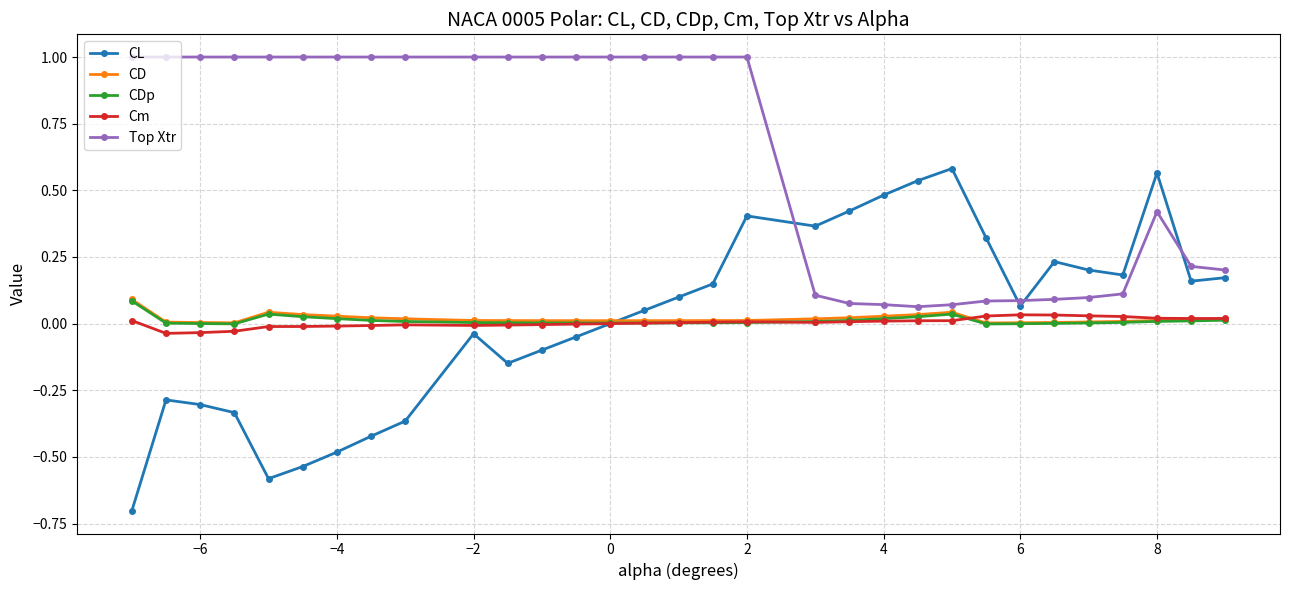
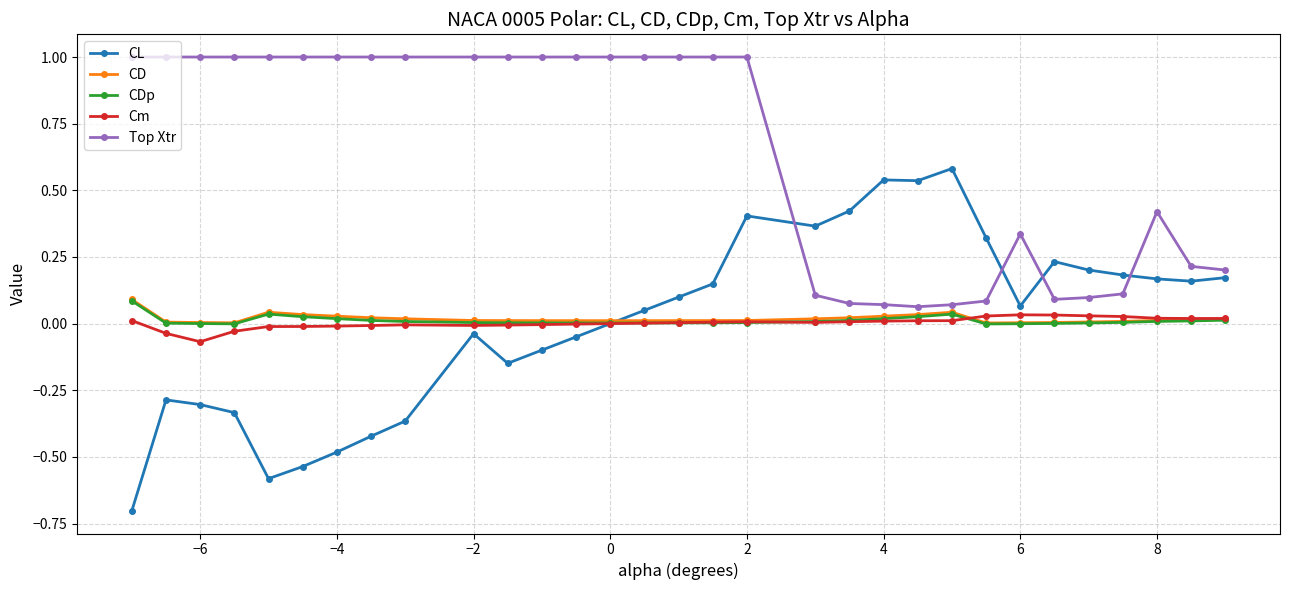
  {
    "CL": {
      "−6": -0.30,
      "−4": -0.48,
      "−2": -0.04,
      "2": 0.40,
-     "4": 0.48,
+     "4": 0.54,
      "6": 0.07,
-     "8": 0.57
+     "8": 0.17
    },
    "Cm": {
-     "−6": -0.03,
+     "−6": -0.07,
      "−4": -0.01,
      "−2": -0.01,
      "6": 0.03
    },
    "Top Xtr": {
      "−6": 1.00,
      "−4": 1.00,
      "−2": 1.00,
      "0": 1.00,
      "2": 1.00,
      "4": 0.07,
-     "6": 0.09,
+     "6": 0.34,
      "8": 0.42
    }
  }
